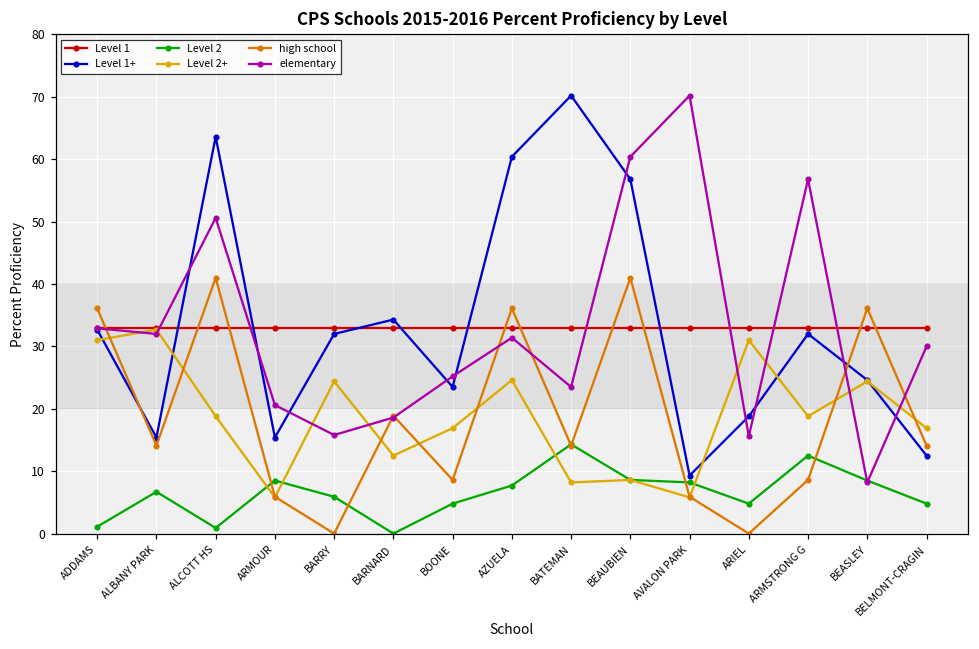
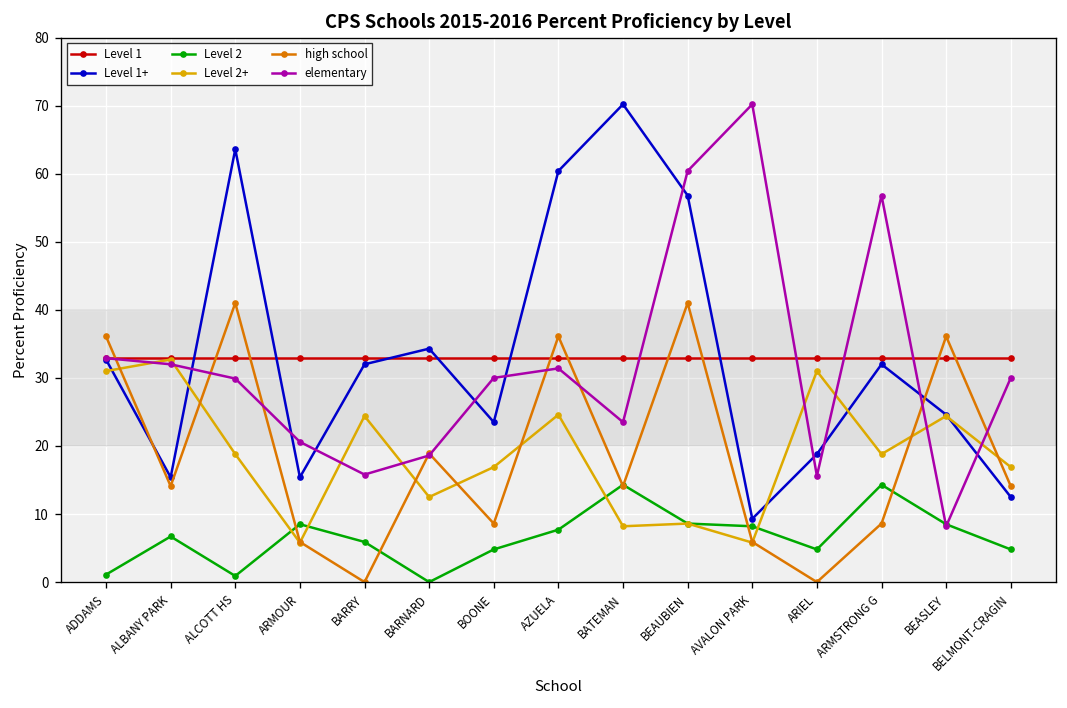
  {
    "Level 1": {
      "ALCOTT HS": 33,
      "ARMOUR": 33,
      "BARRY": 33,
      "BARNARD": 33,
      "BOONE": 33,
      "AZUELA": 33,
      "BATEMAN": 33,
      "BEAUBIEN": 33,
      "AVALON PARK": 33,
      "ARIEL": 33,
      "ARMSTRONG G": 33,
      "BEASLEY": 33,
      "BELMONT-CRAGIN": 33
    },
    "Level 1+": {
      "ALBANY PARK": 15,
      "ALCOTT HS": 64,
      "ARMOUR": 15,
      "BARRY": 32,
      "BARNARD": 34,
      "BOONE": 24,
      "AZUELA": 60,
      "BATEMAN": 70,
      "BEAUBIEN": 57,
      "AVALON PARK": 9,
      "ARIEL": 19,
      "ARMSTRONG G": 32,
      "BELMONT-CRAGIN": 13
    },
    "Level 2": {
      "ADDAMS": 1,
      "ALBANY PARK": 7,
      "ALCOTT HS": 1,
      "ARMOUR": 9,
      "BARRY": 6,
      "BARNARD": 0,
      "BOONE": 5,
      "AZUELA": 8,
      "AVALON PARK": 8,
      "ARIEL": 5,
-     "ARMSTRONG G": 13,
+     "ARMSTRONG G": 14,
      "BELMONT-CRAGIN": 5
    },
    "elementary": {
      "ALBANY PARK": 32,
-     "ALCOTT HS": 51,
+     "ALCOTT HS": 30,
      "ARMOUR": 21,
      "BARRY": 16,
-     "BOONE": 25,
+     "BOONE": 30,
      "AZUELA": 31,
      "BATEMAN": 24,
      "BEAUBIEN": 60,
      "AVALON PARK": 70,
      "ARIEL": 16,
      "ARMSTRONG G": 57,
      "BELMONT-CRAGIN": 30
    }
  }
